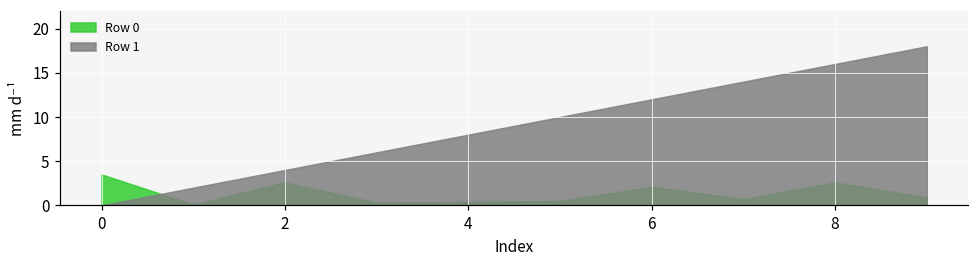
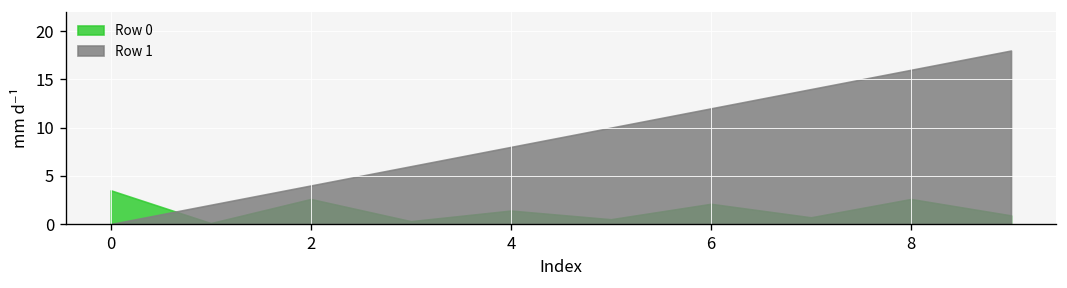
  {
    "Row 0": {
      "0": 4,
      "2": 3,
-     "4": 0,
+     "4": 1,
      "6": 2,
      "8": 3
    },
    "Row 1": {
      "0": 0,
      "2": 4,
      "4": 8,
      "6": 12,
      "8": 16
    }
  }
